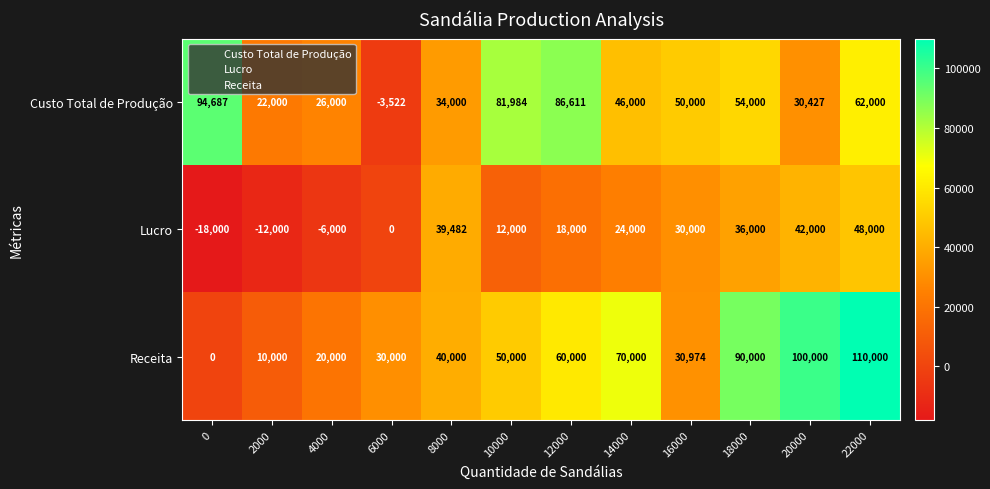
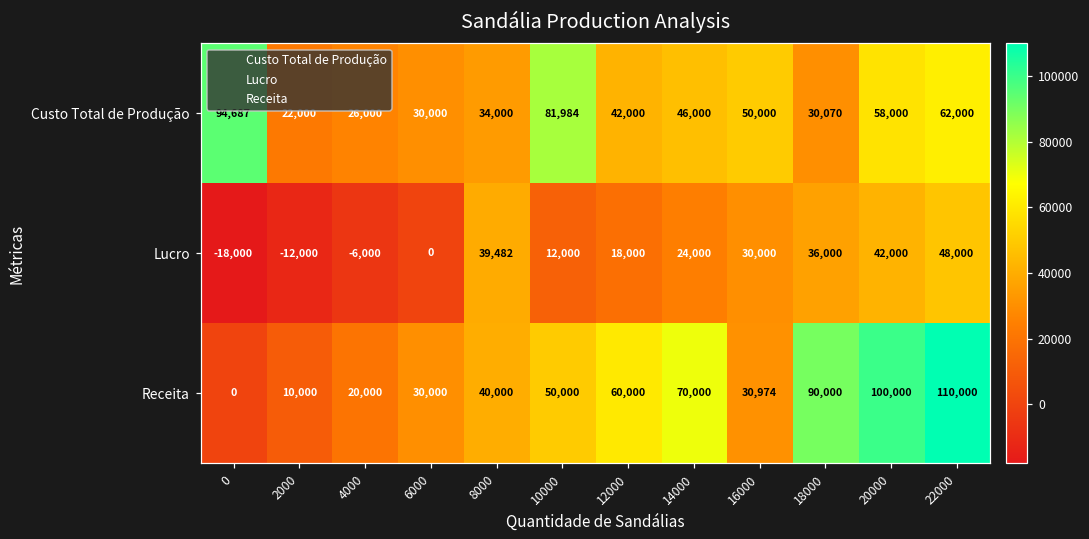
  {
    "Custo Total de Produção": {
      "0": "94,687",
      "2000": "22,000",
      "4000": "26,000",
-     "6000": "-3,522",
+     "6000": "30,000",
      "8000": "34,000",
      "10000": "81,984",
-     "12000": "86,611",
+     "12000": "42,000",
      "14000": "46,000",
      "16000": "50,000",
-     "18000": "54,000",
-     "20000": "30,427",
+     "18000": "30,070",
+     "20000": "58,000",
      "22000": "62,000"
    },
    "Lucro": {
      "0": "-18,000",
      "2000": "-12,000",
      "4000": "-6,000",
      "6000": "0",
      "8000": "39,482",
      "10000": "12,000",
      "12000": "18,000",
      "14000": "24,000",
      "16000": "30,000",
      "18000": "36,000",
      "20000": "42,000",
      "22000": "48,000"
    },
    "Receita": {
      "0": "0",
      "2000": "10,000",
      "4000": "20,000",
      "6000": "30,000",
      "8000": "40,000",
      "10000": "50,000",
      "12000": "60,000",
      "14000": "70,000",
      "16000": "30,974",
      "18000": "90,000",
      "20000": "100,000",
      "22000": "110,000"
    }
  }
